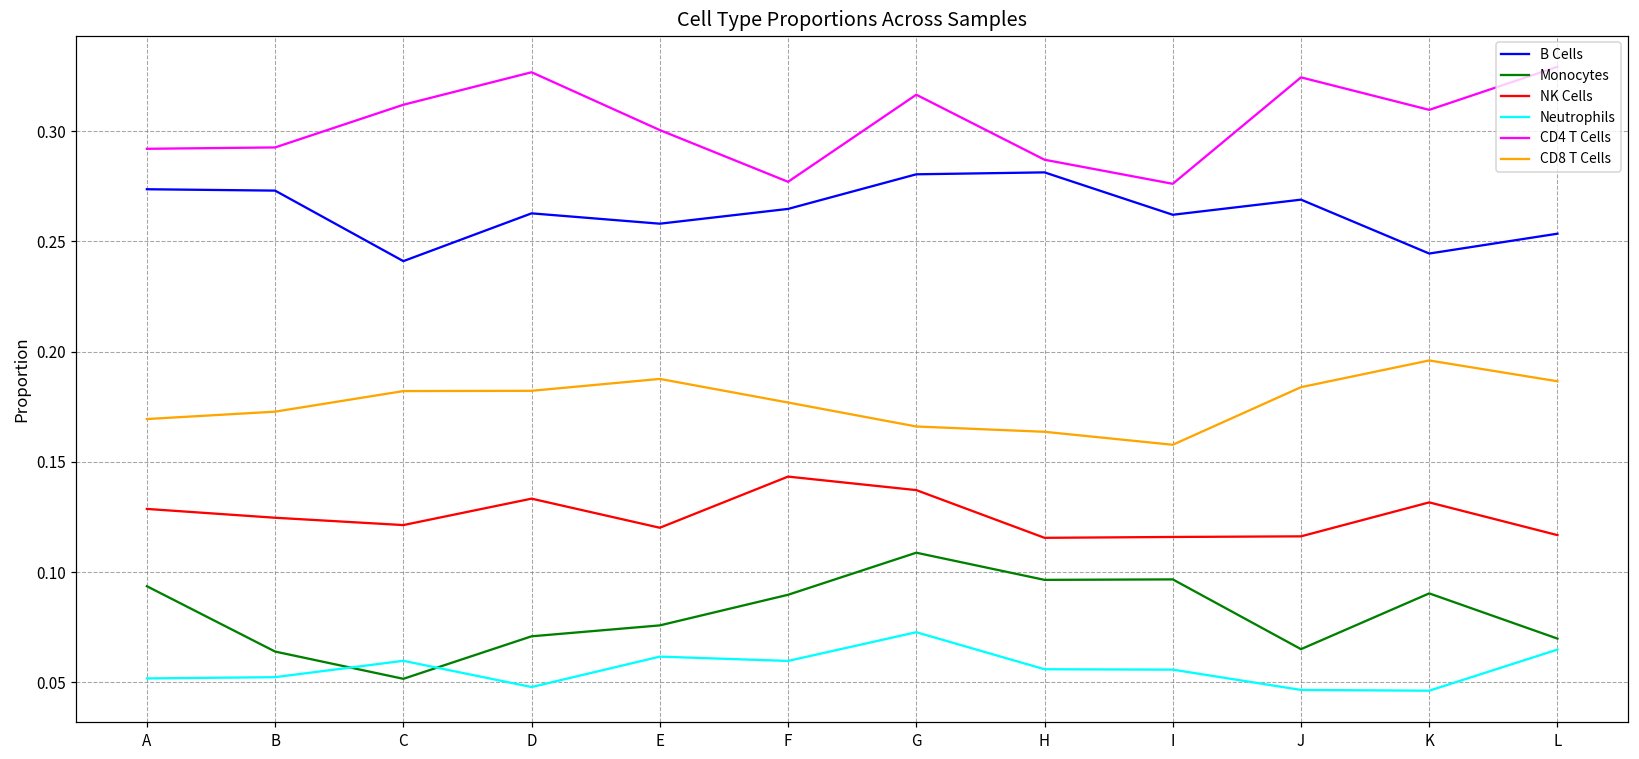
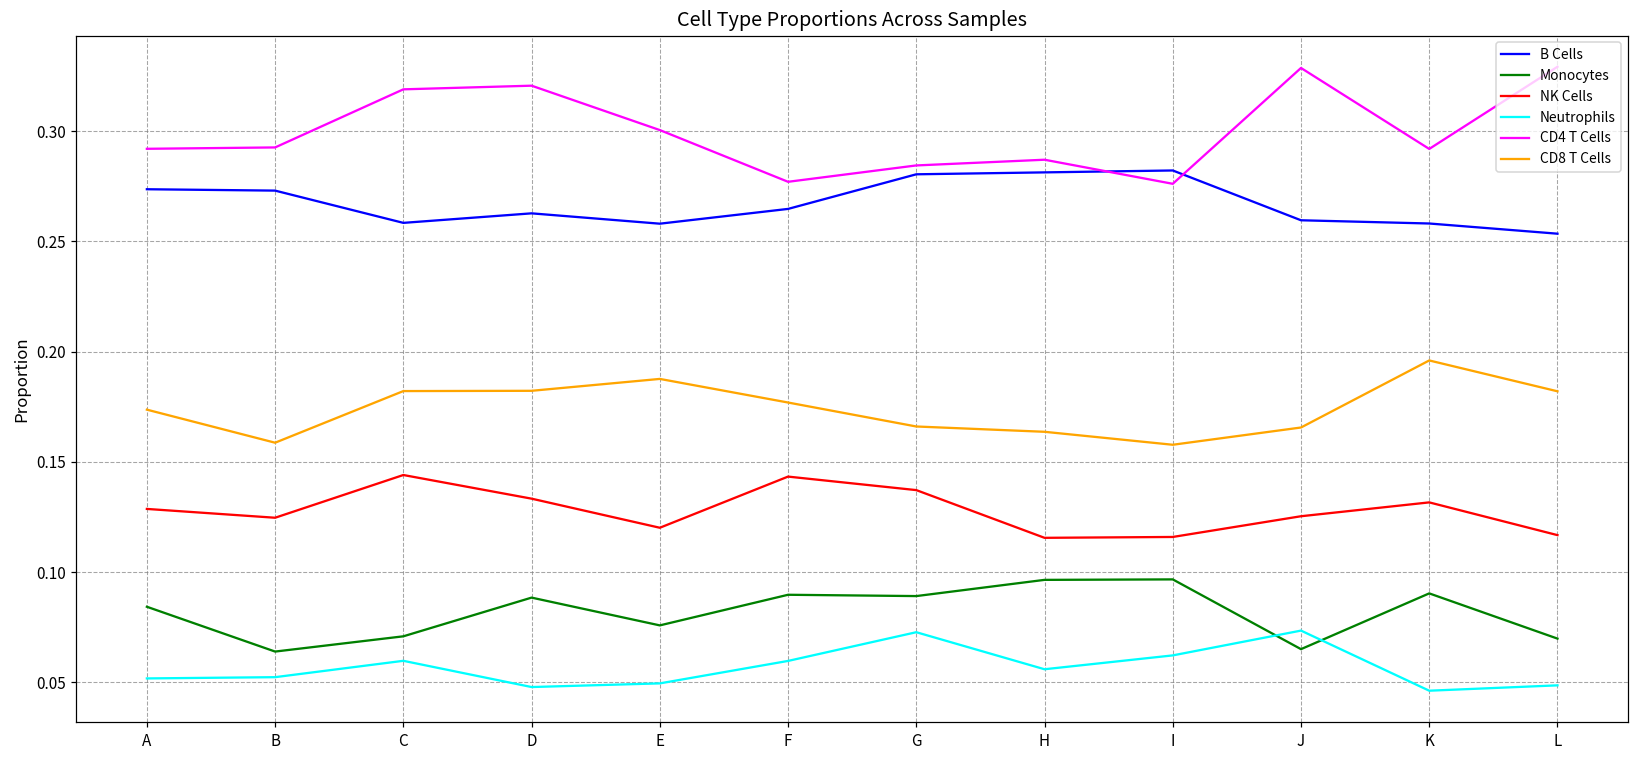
  {
    "B Cells": {
      "A": 0.274,
      "B": 0.273,
-     "C": 0.241,
+     "C": 0.258,
      "D": 0.263,
      "E": 0.258,
      "F": 0.265,
      "G": 0.280,
      "H": 0.281,
-     "I": 0.262,
-     "J": 0.269,
-     "K": 0.245,
+     "I": 0.282,
+     "J": 0.260,
+     "K": 0.258,
      "L": 0.254
    },
    "Monocytes": {
-     "A": 0.094,
+     "A": 0.084,
      "B": 0.064,
-     "C": 0.052,
-     "D": 0.071,
+     "C": 0.071,
+     "D": 0.088,
      "E": 0.076,
      "F": 0.090,
-     "G": 0.109,
+     "G": 0.089,
      "H": 0.096,
      "I": 0.097,
      "J": 0.065,
      "K": 0.090,
      "L": 0.070
    },
    "NK Cells": {
      "A": 0.129,
      "B": 0.125,
-     "C": 0.121,
+     "C": 0.144,
      "D": 0.133,
      "E": 0.120,
      "F": 0.143,
      "G": 0.137,
      "H": 0.116,
      "I": 0.116,
-     "J": 0.116,
+     "J": 0.125,
      "K": 0.132,
      "L": 0.117
    },
    "Neutrophils": {
      "A": 0.052,
      "B": 0.052,
      "C": 0.060,
      "D": 0.048,
-     "E": 0.062,
+     "E": 0.050,
      "F": 0.060,
      "G": 0.073,
      "H": 0.056,
-     "I": 0.056,
-     "J": 0.047,
+     "I": 0.062,
+     "J": 0.073,
      "K": 0.046,
-     "L": 0.065
+     "L": 0.049
    },
    "CD4 T Cells": {
      "A": 0.292,
      "B": 0.293,
-     "C": 0.312,
-     "D": 0.327,
+     "C": 0.319,
+     "D": 0.321,
      "E": 0.301,
      "F": 0.277,
-     "G": 0.317,
+     "G": 0.284,
      "H": 0.287,
      "I": 0.276,
-     "J": 0.324,
-     "K": 0.310
+     "J": 0.329,
+     "K": 0.292
    },
    "CD8 T Cells": {
-     "A": 0.169,
-     "B": 0.173,
+     "A": 0.174,
+     "B": 0.159,
      "C": 0.182,
      "D": 0.182,
      "E": 0.188,
      "F": 0.177,
      "G": 0.166,
      "H": 0.164,
      "I": 0.158,
-     "J": 0.184,
+     "J": 0.166,
      "K": 0.196,
-     "L": 0.187
+     "L": 0.182
    }
  }
